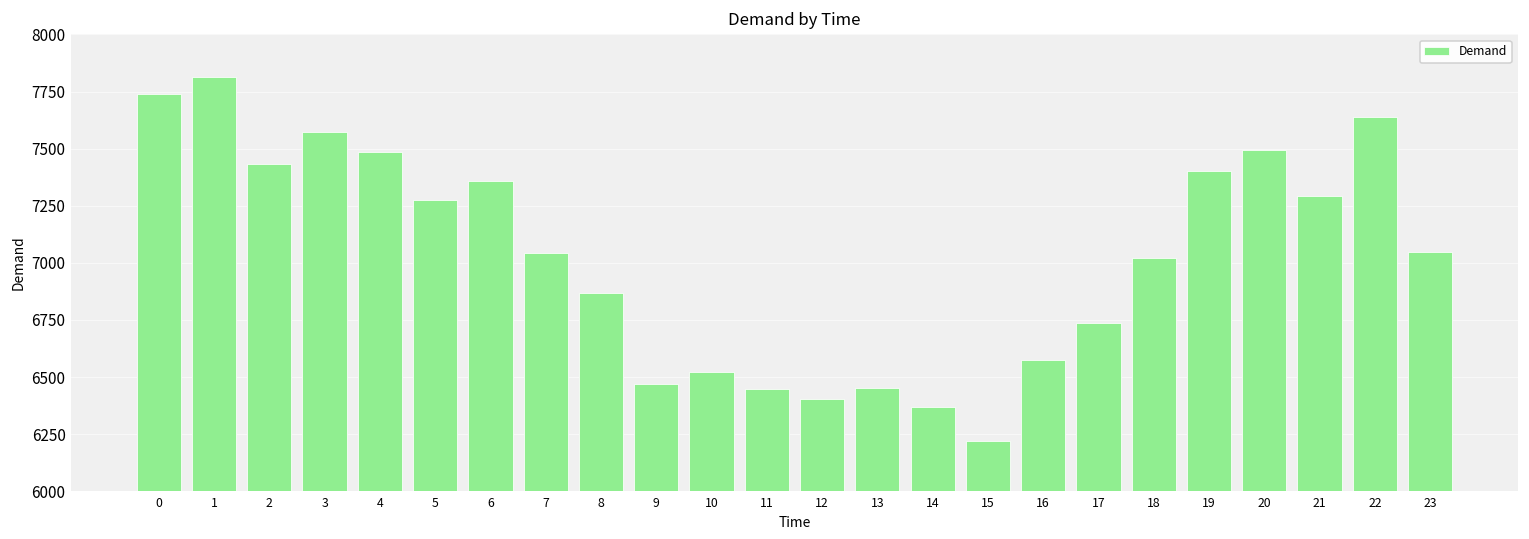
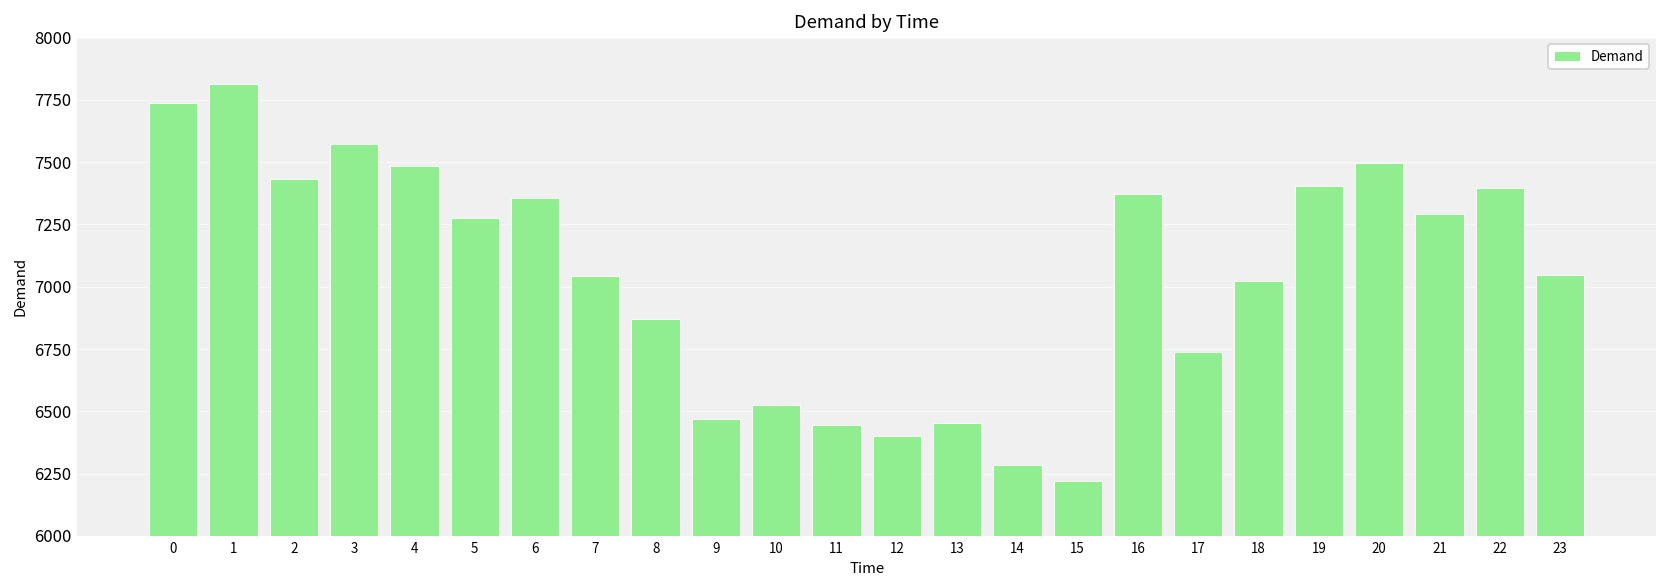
  {
    "0": 7740,
    "1": 7820,
    "2": 7430,
    "3": 7570,
    "4": 7490,
    "5": 7280,
    "6": 7360,
    "7": 7050,
    "8": 6870,
    "9": 6470,
    "10": 6520,
    "11": 6450,
    "12": 6400,
    "13": 6450,
-   "14": 6370,
+   "14": 6280,
    "15": 6220,
-   "16": 6570,
+   "16": 7370,
    "17": 6740,
    "18": 7020,
    "19": 7400,
    "20": 7500,
    "21": 7290,
-   "22": 7640,
+   "22": 7400,
    "23": 7050
  }
